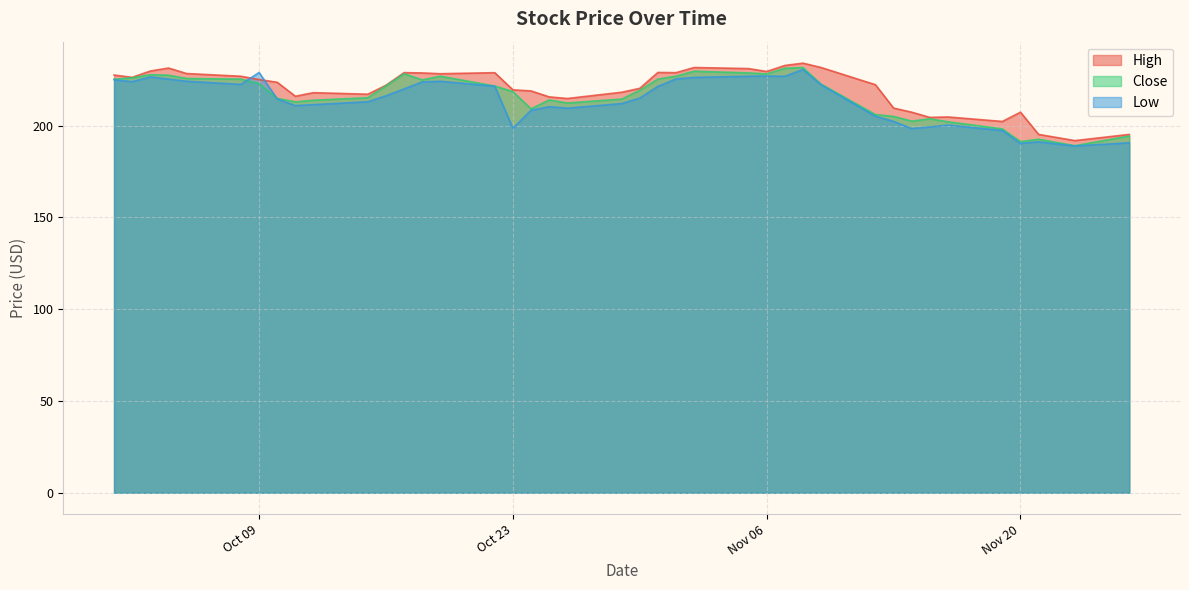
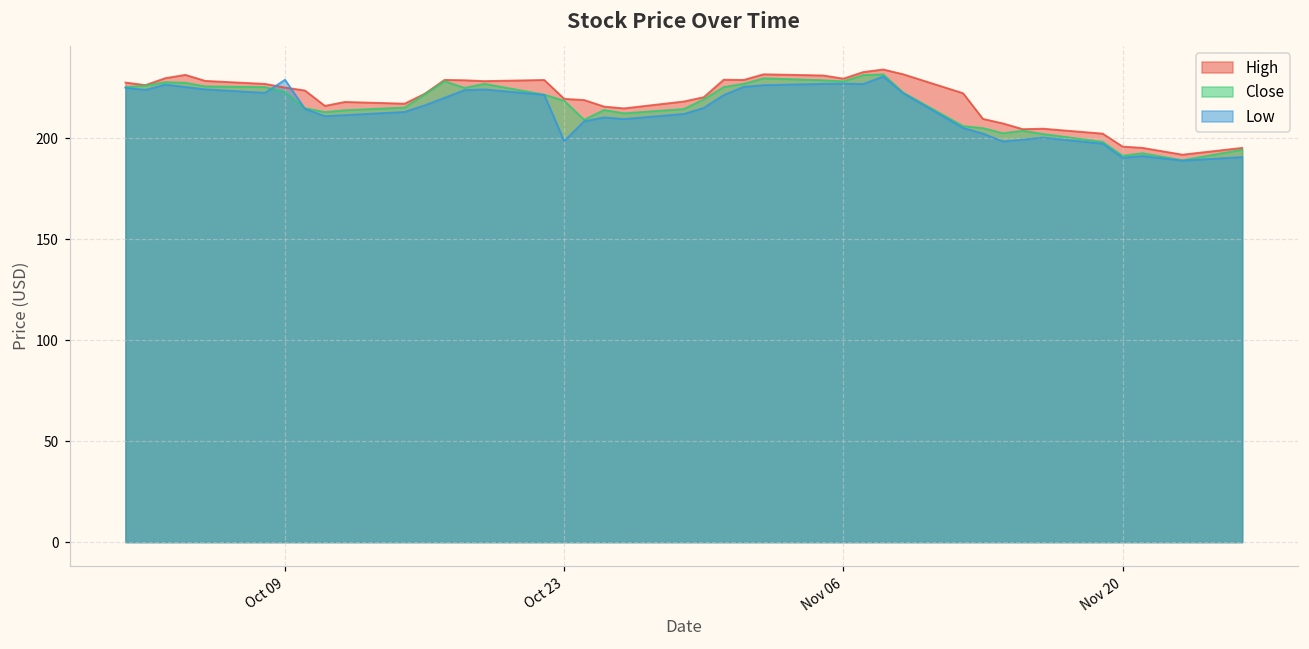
  {
    "High": {
      "Oct 09": 225,
-     "Nov 20": 207
+     "Nov 20": 196
    },
    "Close": {
      "Oct 09": 223
    },
    "Low": {
      "Oct 09": 229,
      "Oct 23": 199
    }
  }
